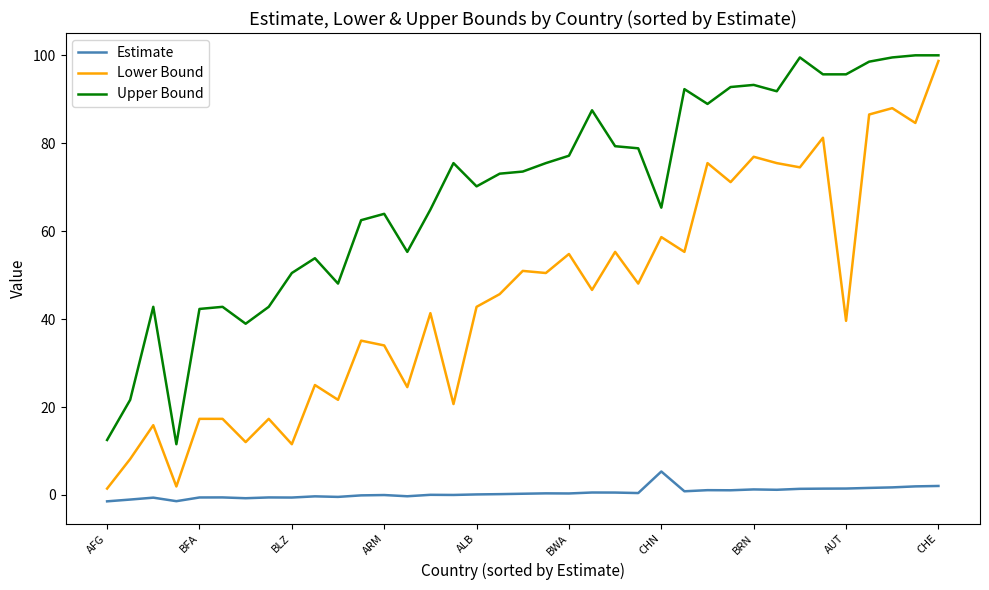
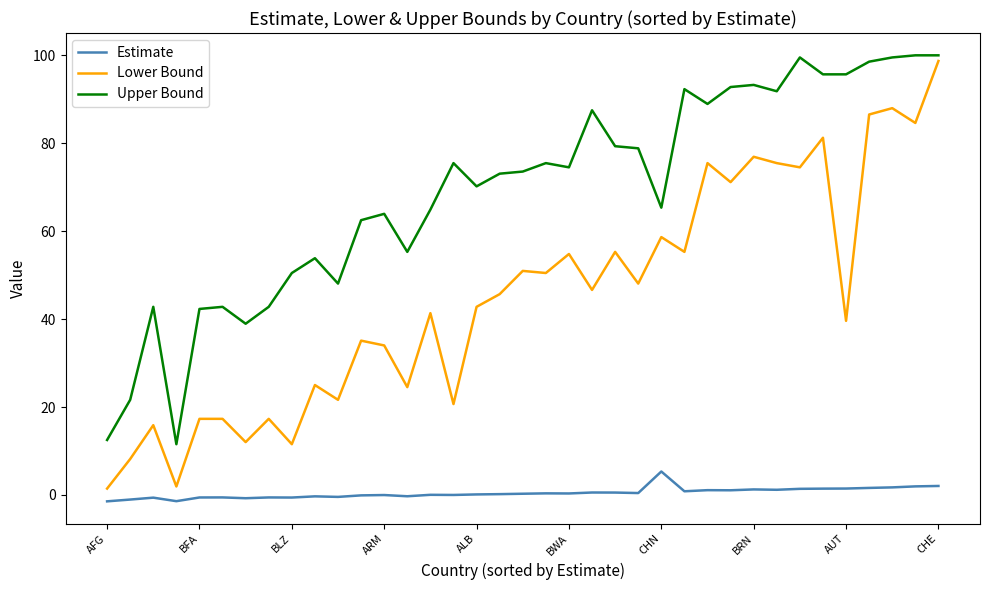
  {
    "Estimate": {
      "AFG": -1,
      "BFA": -1,
      "BLZ": -1,
      "ARM": 0,
      "ALB": 0,
      "BWA": 0,
      "CHN": 5,
      "BRN": 1,
      "AUT": 1,
      "CHE": 2
    },
    "Lower Bound": {
      "AFG": 1,
      "BFA": 17,
      "BLZ": 12,
      "ARM": 34,
      "ALB": 43,
      "BWA": 55,
      "CHN": 59,
      "BRN": 77,
      "AUT": 40,
      "CHE": 99
    },
    "Upper Bound": {
      "AFG": 13,
      "BFA": 42,
      "BLZ": 50,
      "ARM": 64,
      "ALB": 70,
-     "BWA": 77,
+     "BWA": 75,
      "CHN": 65,
      "BRN": 93,
      "AUT": 96,
      "CHE": 100
    }
  }
